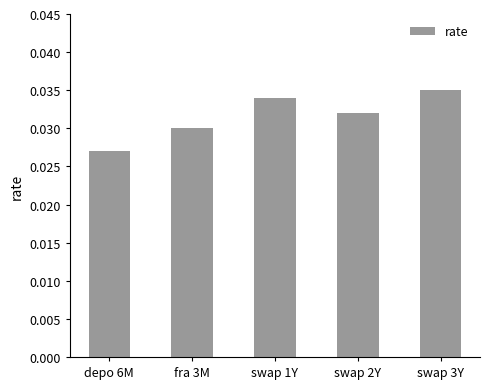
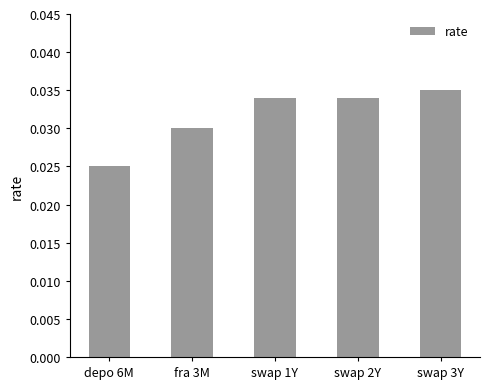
  {
-   "depo 6M": 0.027,
+   "depo 6M": 0.025,
    "fra 3M": 0.030,
    "swap 1Y": 0.034,
-   "swap 2Y": 0.032,
+   "swap 2Y": 0.034,
    "swap 3Y": 0.035
  }
